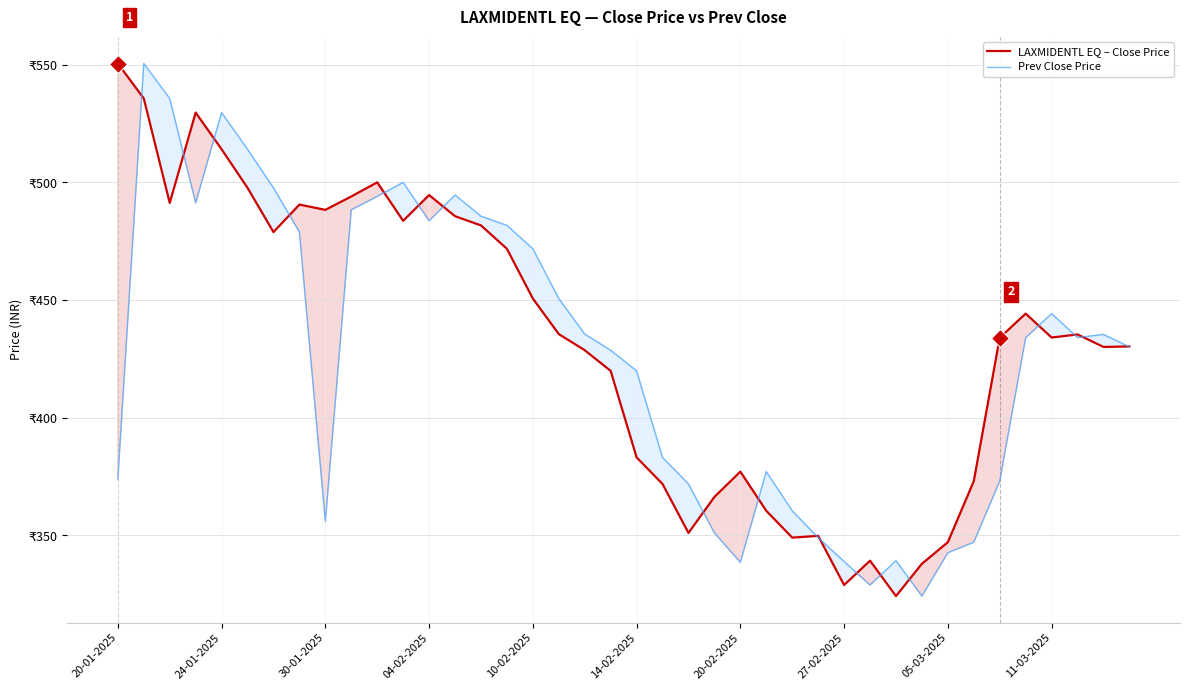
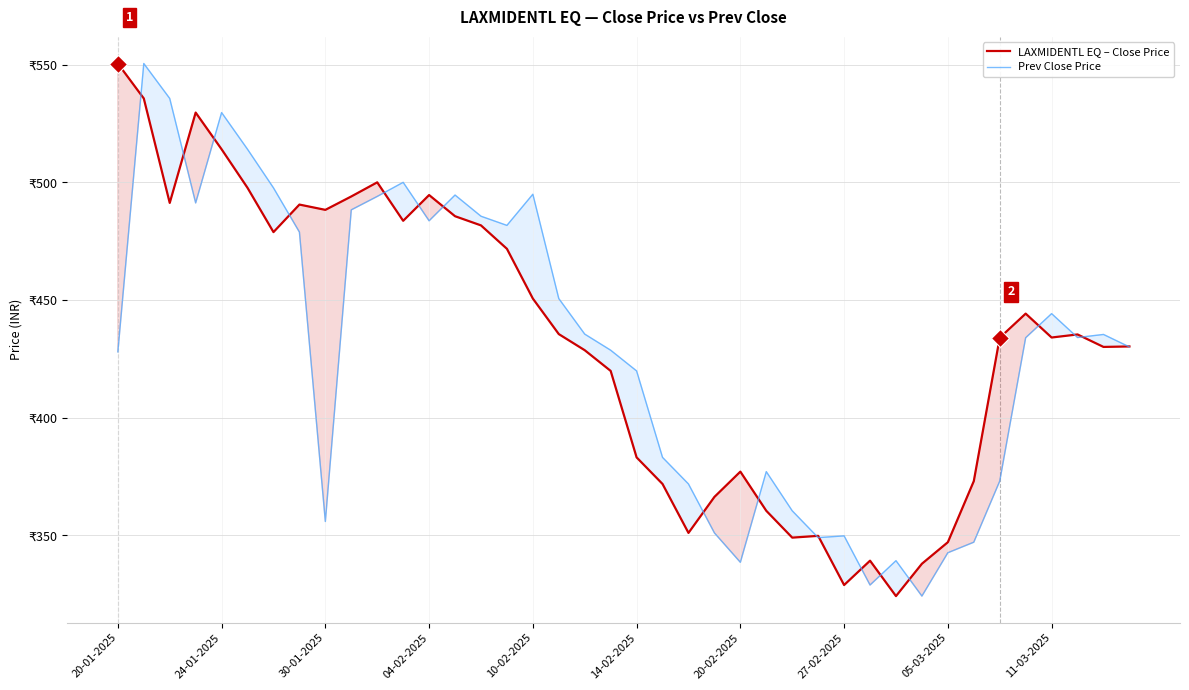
  {
    "Prev Close Price": {
-     "20-01-2025": "₹374",
+     "20-01-2025": "₹428",
      "24-01-2025": "₹530",
      "30-01-2025": "₹356",
      "04-02-2025": "₹484",
-     "10-02-2025": "₹472",
+     "10-02-2025": "₹495",
      "14-02-2025": "₹420",
      "20-02-2025": "₹339",
-     "27-02-2025": "₹339",
+     "27-02-2025": "₹350",
      "05-03-2025": "₹343",
      "11-03-2025": "₹444"
    }
  }
